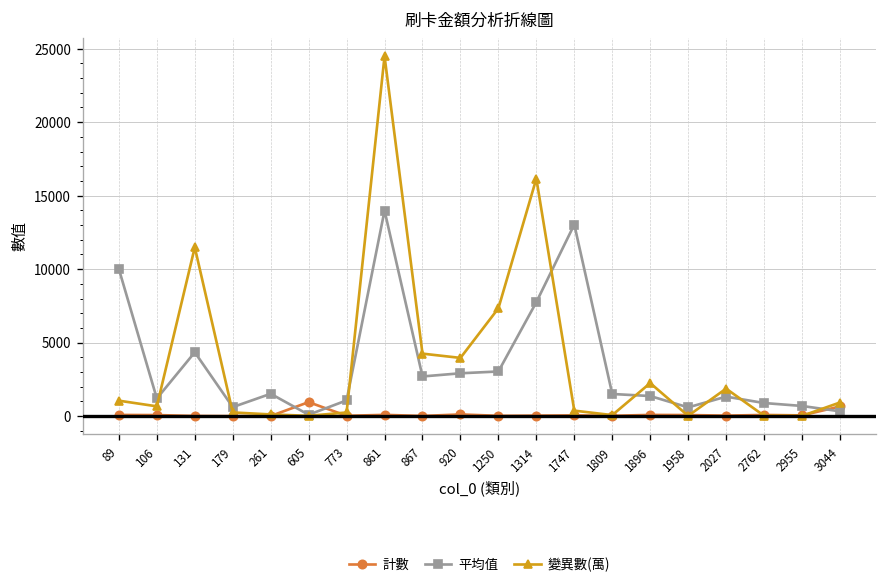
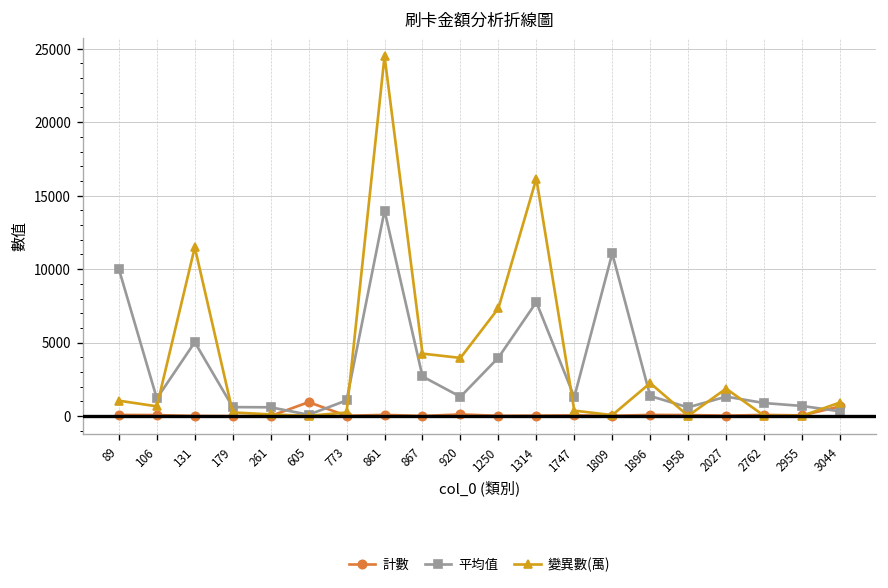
  {
    "平均值": {
      "89": 10000,
      "106": 1200,
-     "131": 4300,
+     "131": 5000,
      "179": 600,
-     "261": 1500,
+     "261": 600,
      "773": 1100,
      "861": 14000,
      "867": 2700,
-     "920": 2900,
-     "1250": 3000,
+     "920": 1300,
+     "1250": 4000,
      "1314": 7800,
-     "1747": 13000,
-     "1809": 1500,
+     "1747": 1300,
+     "1809": 11100,
      "1896": 1400,
      "1958": 600,
      "2027": 1300,
      "2762": 900,
      "2955": 700,
      "3044": 300
    }
  }
